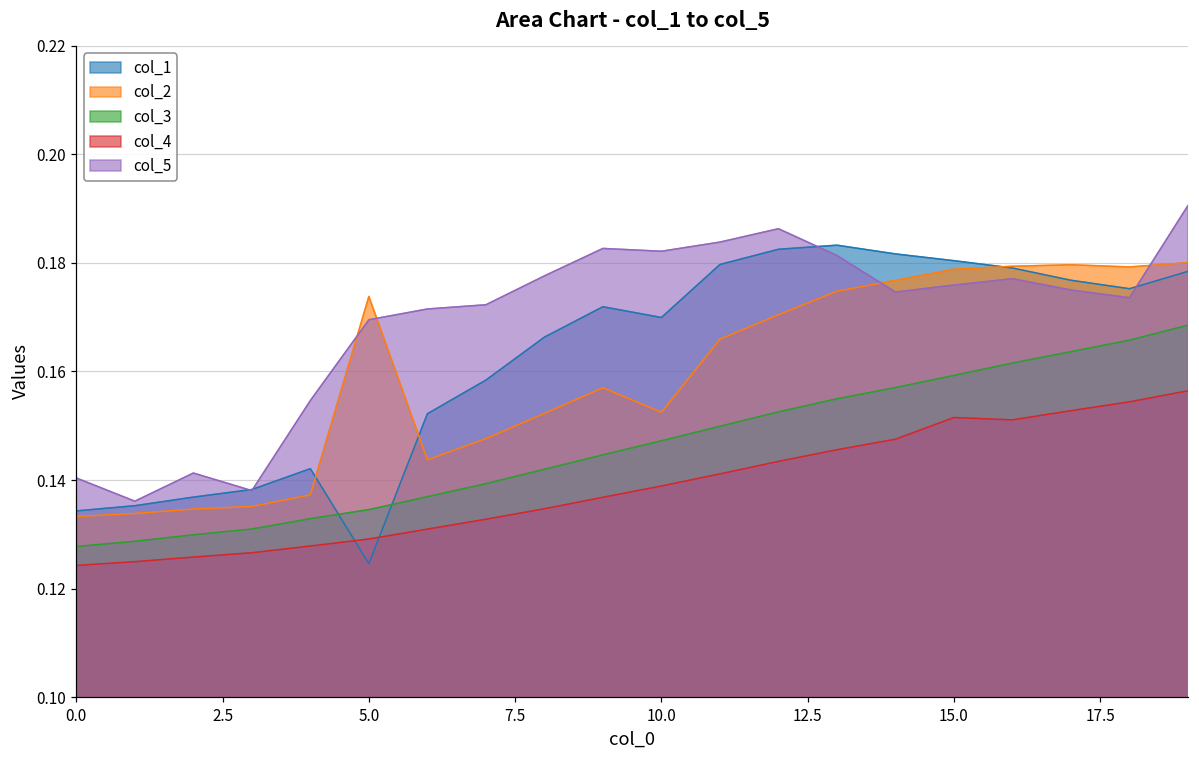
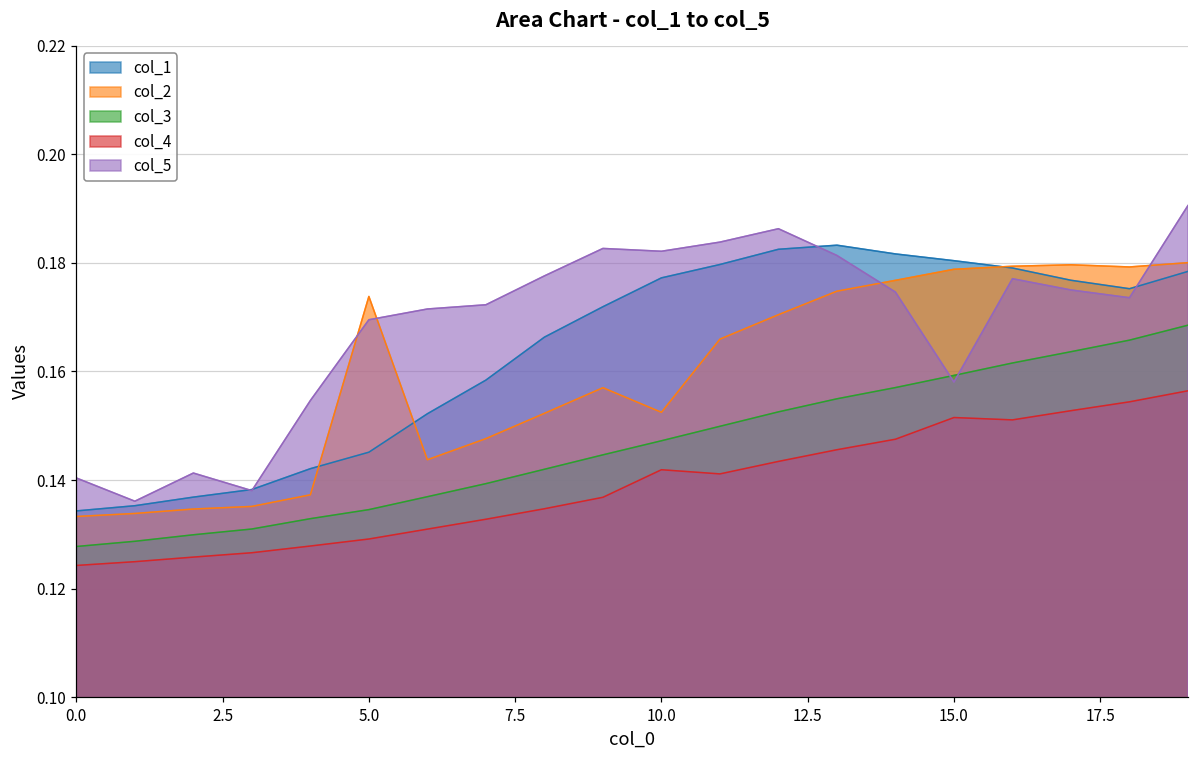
  {
    "col_1": {
      "0.0": 0.134,
-     "5.0": 0.125,
-     "10.0": 0.170,
+     "5.0": 0.145,
+     "10.0": 0.177,
      "15.0": 0.180
    },
    "col_2": {
      "0.0": 0.133,
      "5.0": 0.174,
      "10.0": 0.152,
      "15.0": 0.179
    },
    "col_3": {
      "0.0": 0.128,
      "5.0": 0.135,
      "10.0": 0.147,
      "15.0": 0.159
    },
    "col_4": {
      "0.0": 0.124,
      "5.0": 0.129,
-     "10.0": 0.139,
+     "10.0": 0.142,
      "15.0": 0.152
    },
    "col_5": {
      "0.0": 0.140,
      "5.0": 0.170,
      "10.0": 0.182,
-     "15.0": 0.176
+     "15.0": 0.158
    }
  }
